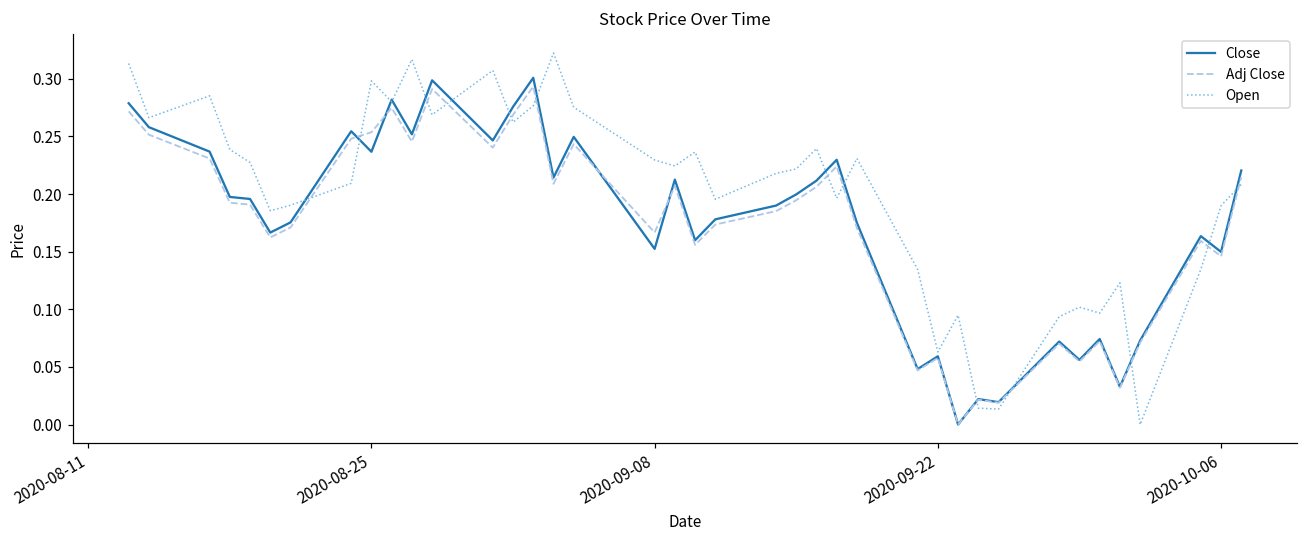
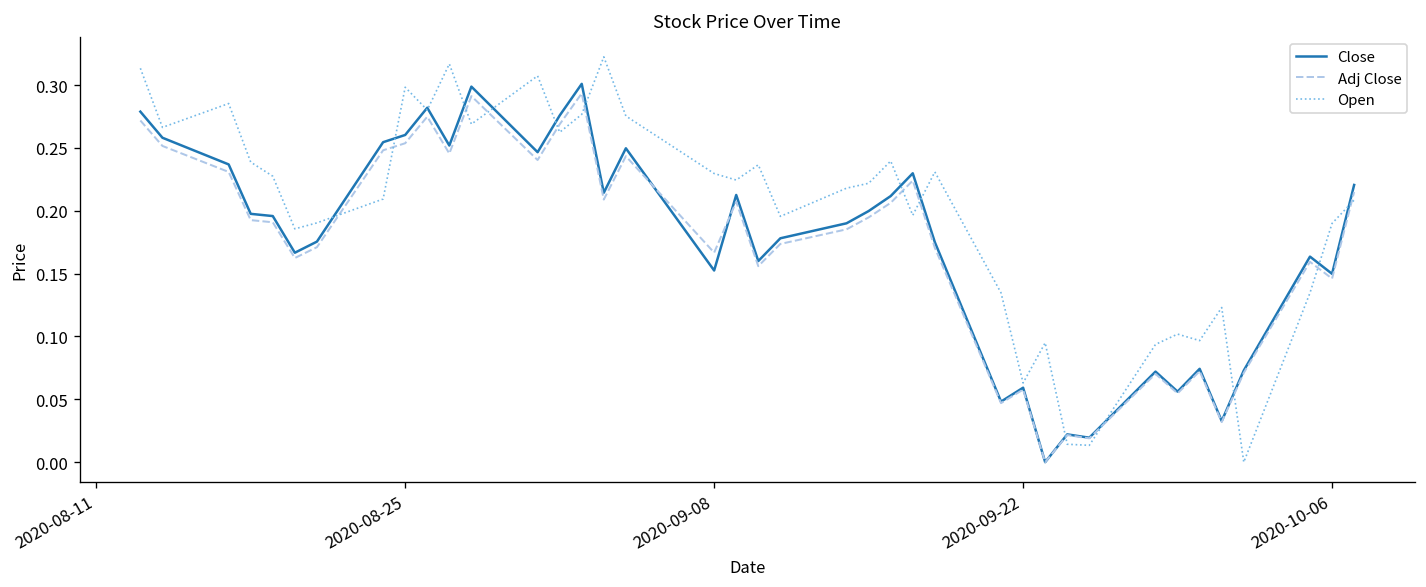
  {
    "Close": {
-     "2020-08-25": 0.237,
+     "2020-08-25": 0.260,
      "2020-09-08": 0.152,
      "2020-10-06": 0.150
    }
  }
